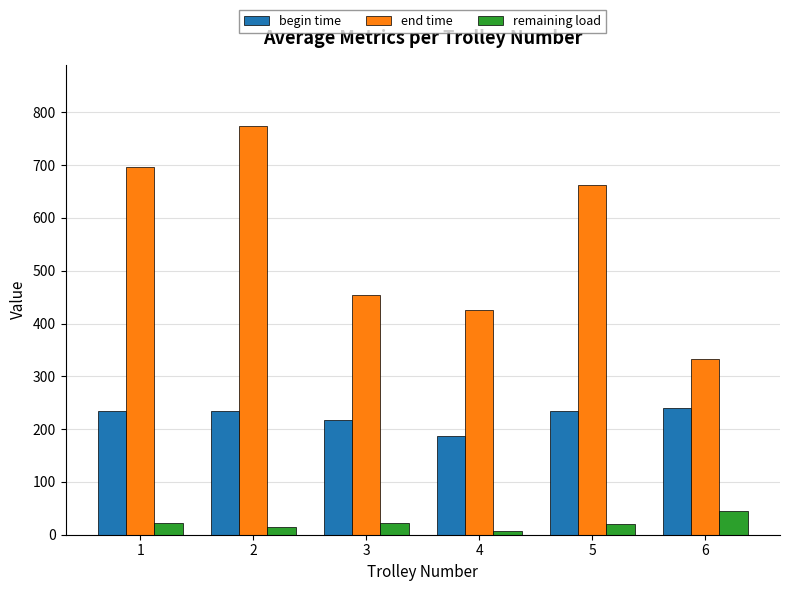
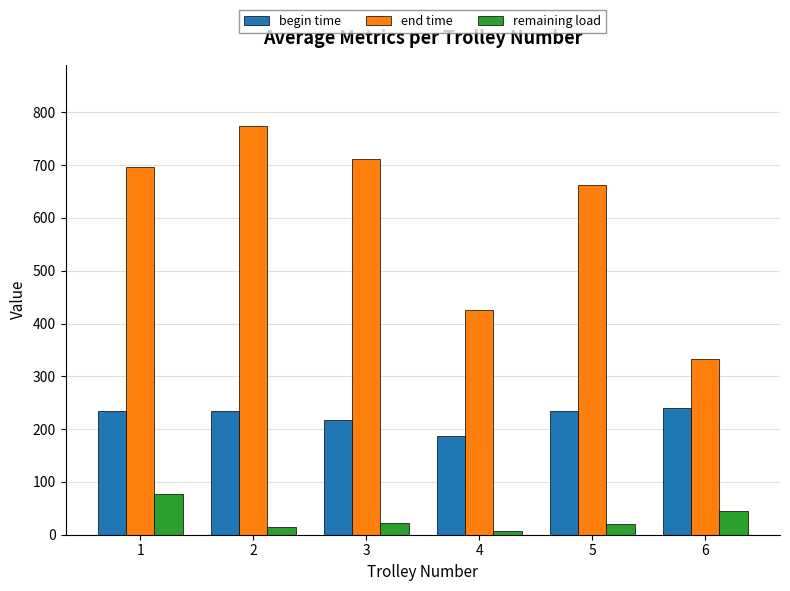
  {
    "begin time": {
      "1": 240,
      "2": 230,
      "3": 220,
      "4": 190,
      "5": 230,
      "6": 240
    },
    "end time": {
      "1": 700,
      "2": 770,
-     "3": 450,
+     "3": 710,
      "4": 430,
      "5": 660,
      "6": 330
    },
    "remaining load": {
-     "1": 20,
+     "1": 80,
      "2": 20,
      "3": 20,
      "4": 10,
      "5": 20,
      "6": 40
    }
  }
